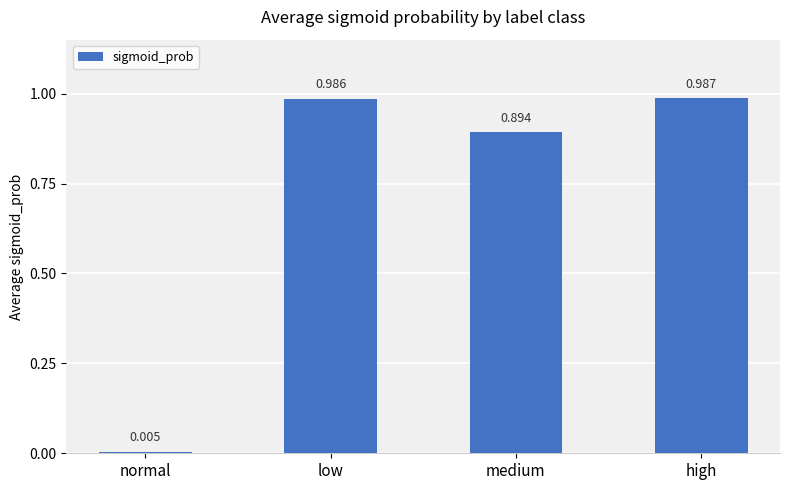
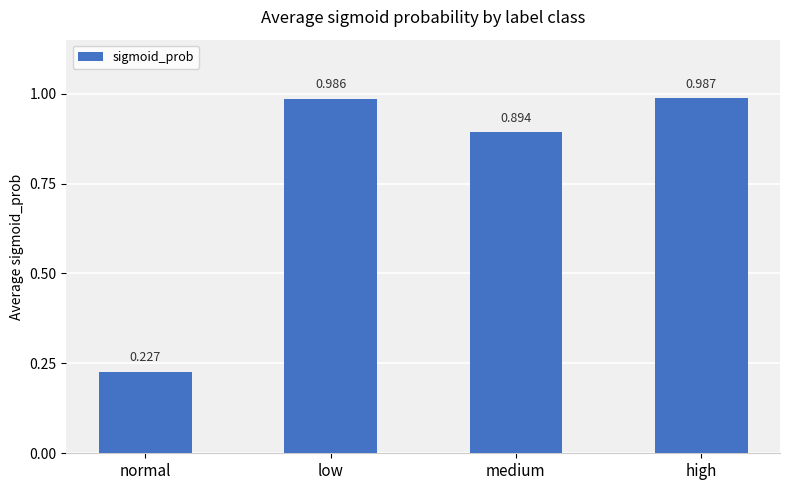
  {
-   "normal": 0.005,
+   "normal": 0.227,
    "low": 0.986,
    "medium": 0.894,
    "high": 0.987
  }
